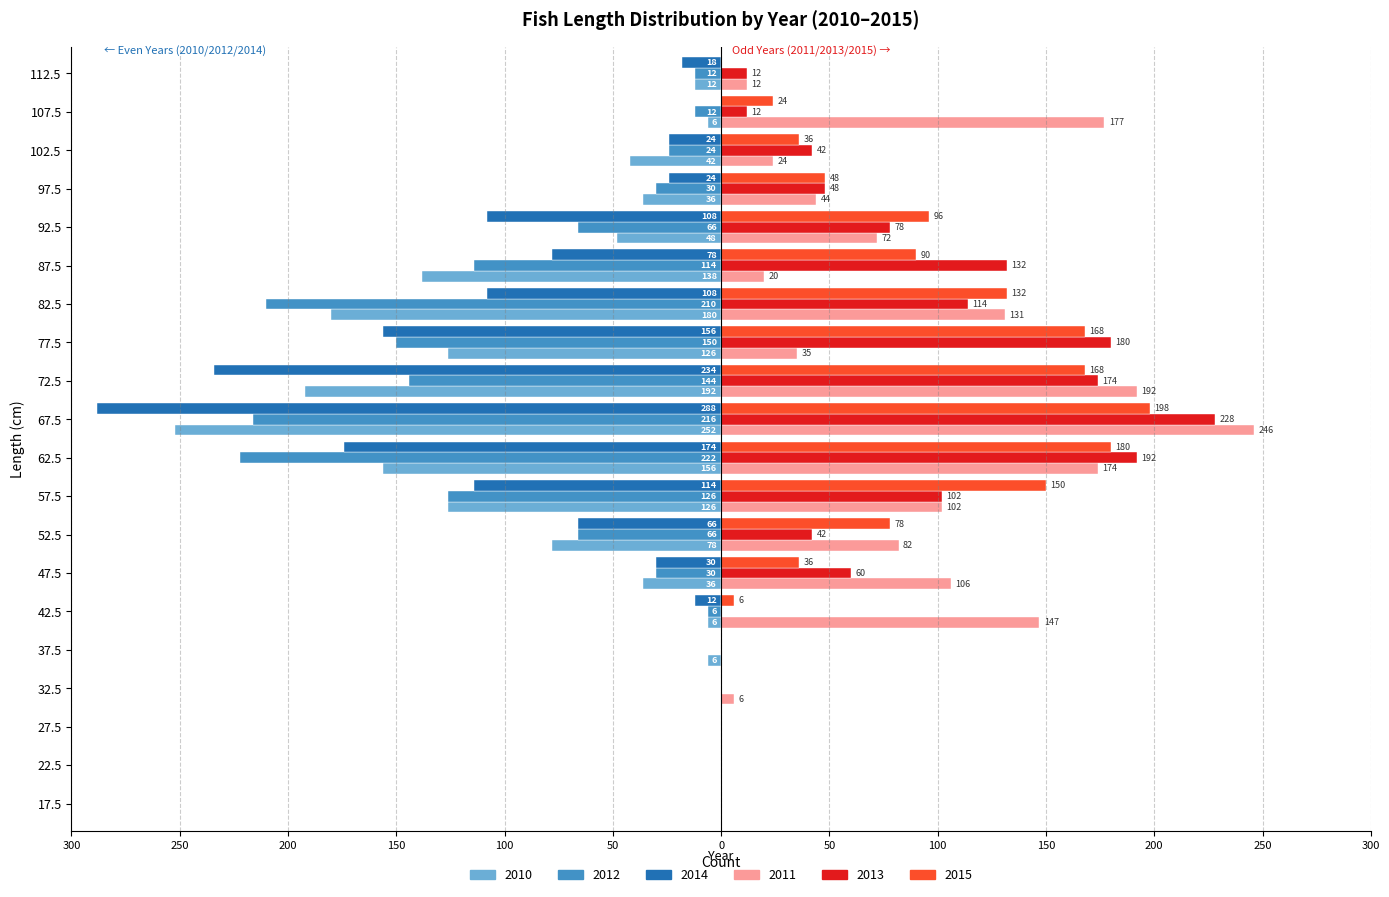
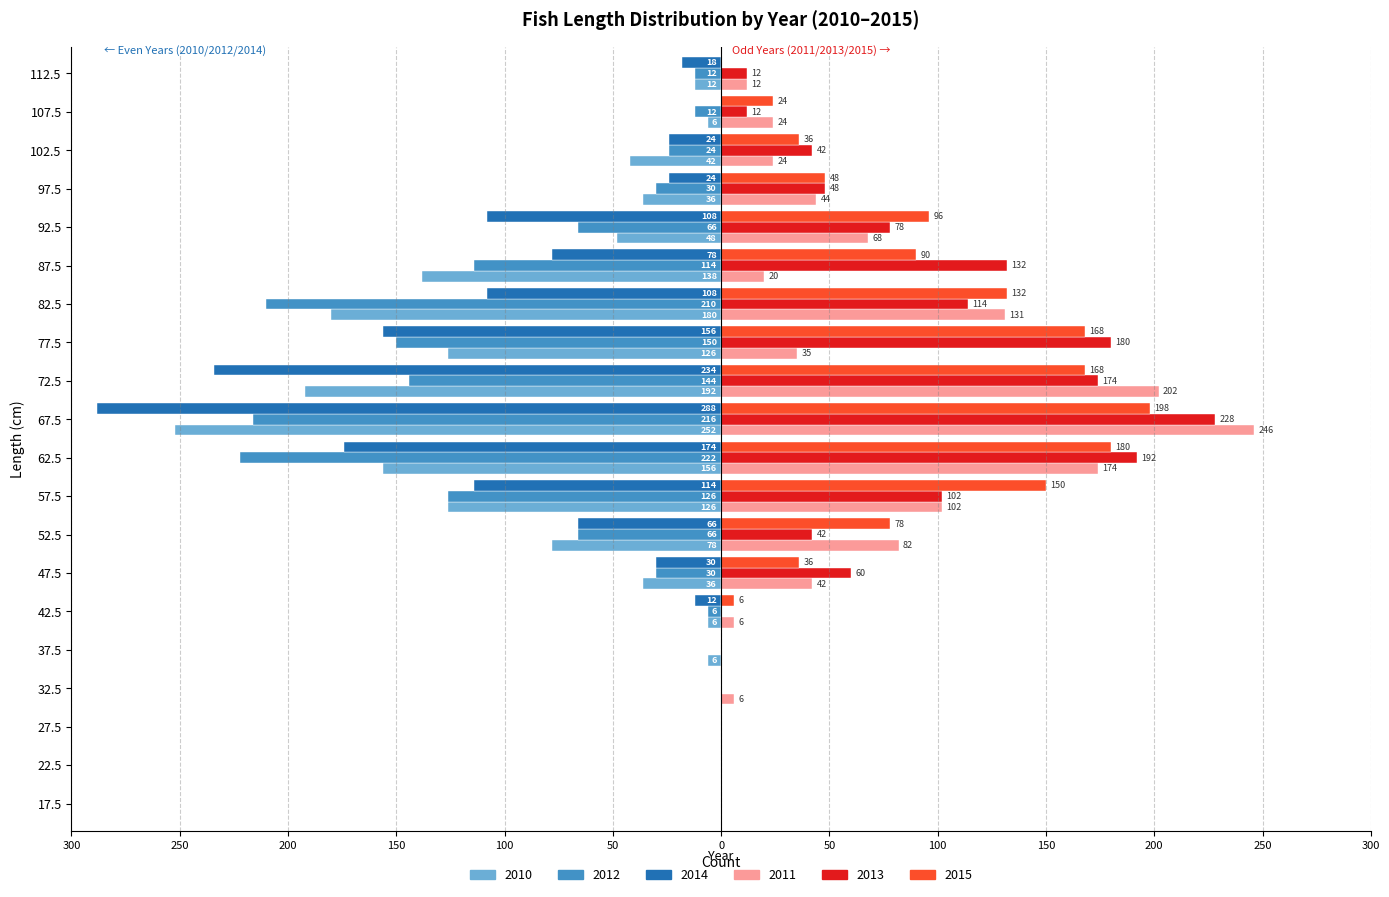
  {
    "2011": {
      "112.5": 12,
-     "107.5": 177,
+     "107.5": 24,
      "102.5": 24,
      "97.5": 44,
-     "92.5": 72,
+     "92.5": 68,
      "87.5": 20,
      "82.5": 131,
      "77.5": 35,
-     "72.5": 192,
+     "72.5": 202,
      "67.5": 246,
      "62.5": 174,
      "57.5": 102,
      "52.5": 82,
-     "47.5": 106,
-     "42.5": 147,
+     "47.5": 42,
+     "42.5": 6,
      "32.5": 6
    }
  }
